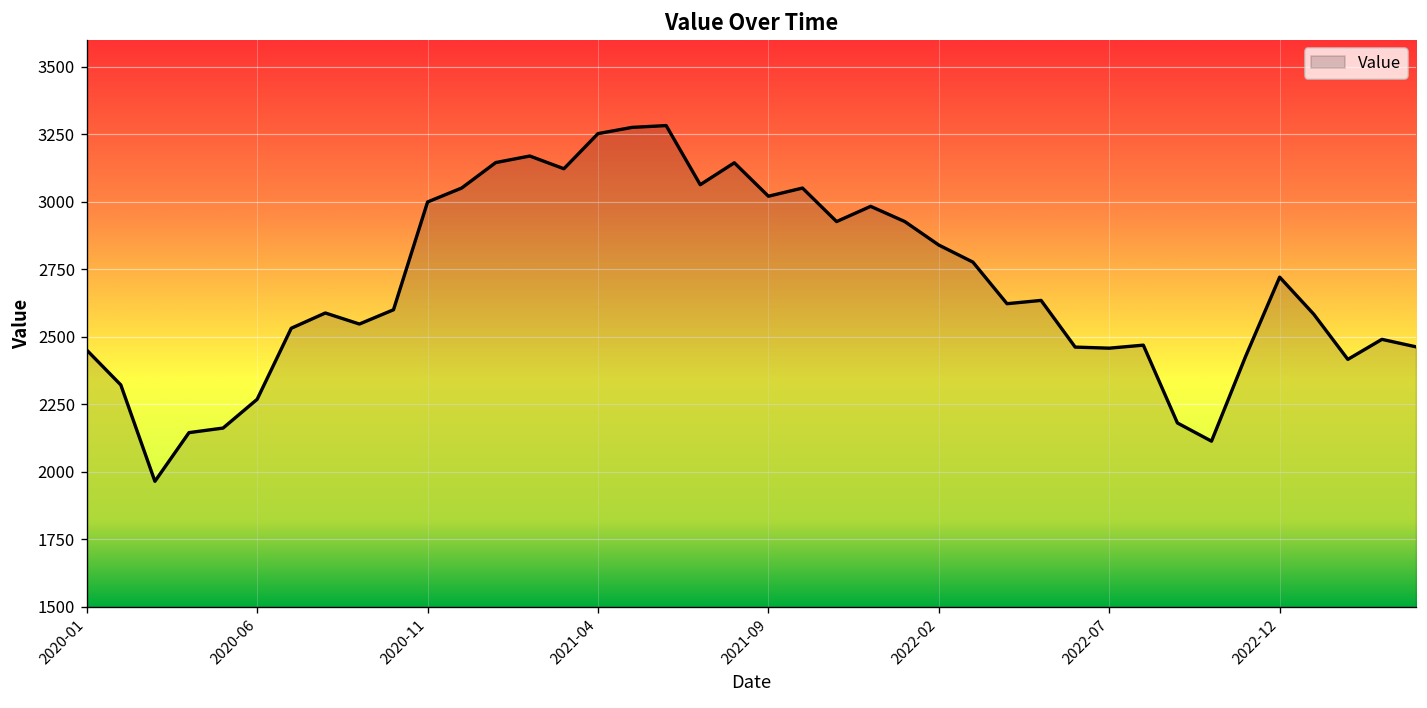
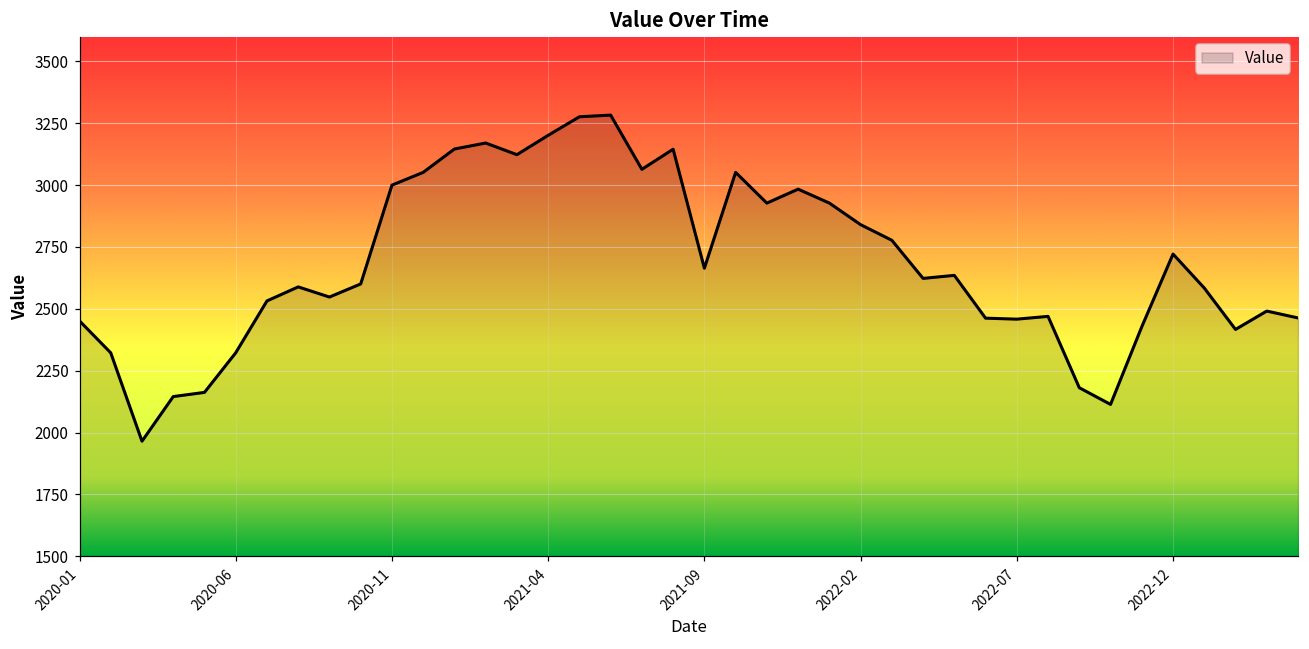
  {
    "2020-01": 2450,
-   "2020-06": 2270,
+   "2020-06": 2320,
    "2020-11": 3000,
-   "2021-04": 3250,
-   "2021-09": 3020,
+   "2021-04": 3200,
+   "2021-09": 2660,
    "2022-02": 2840,
    "2022-07": 2460,
    "2022-12": 2720
  }
